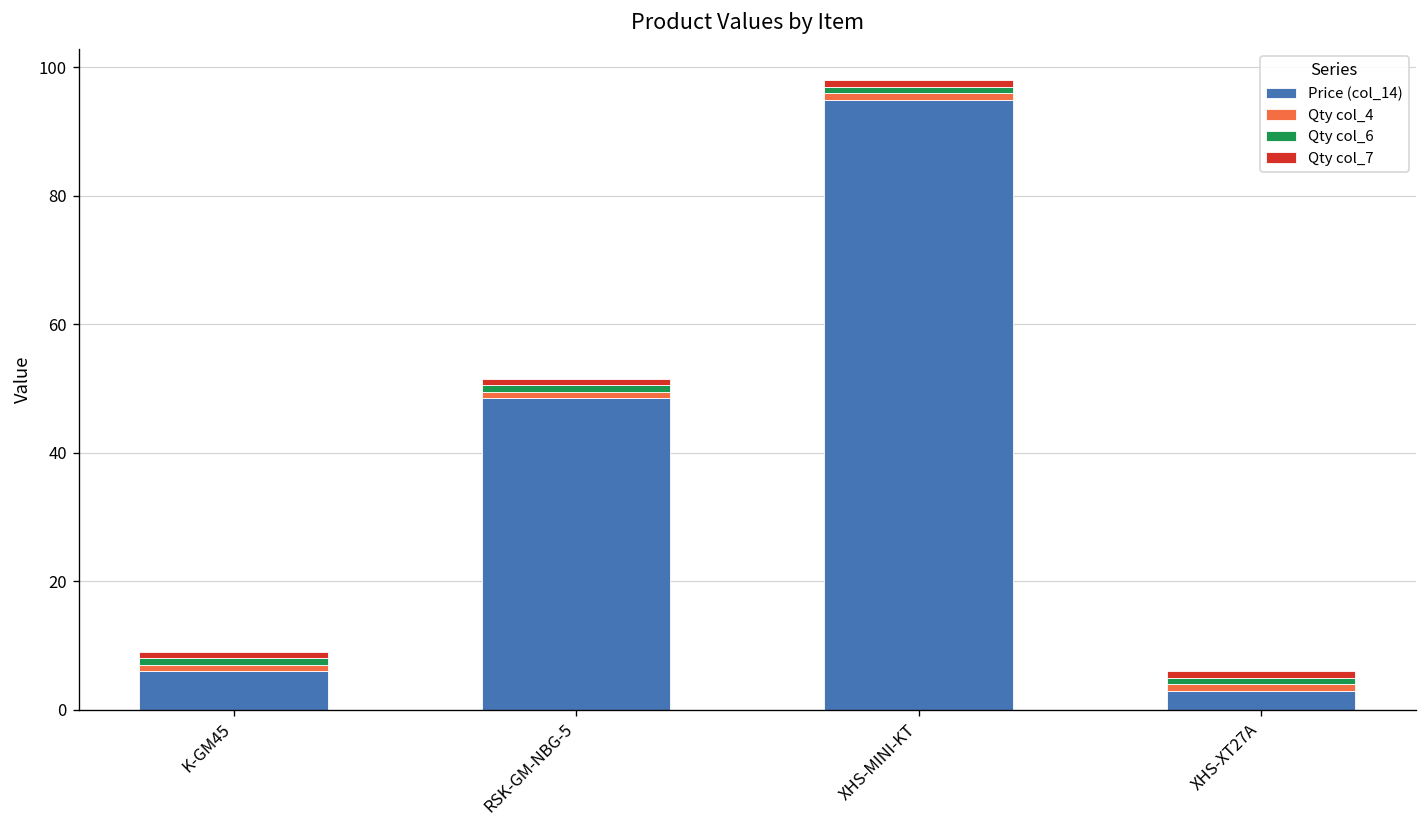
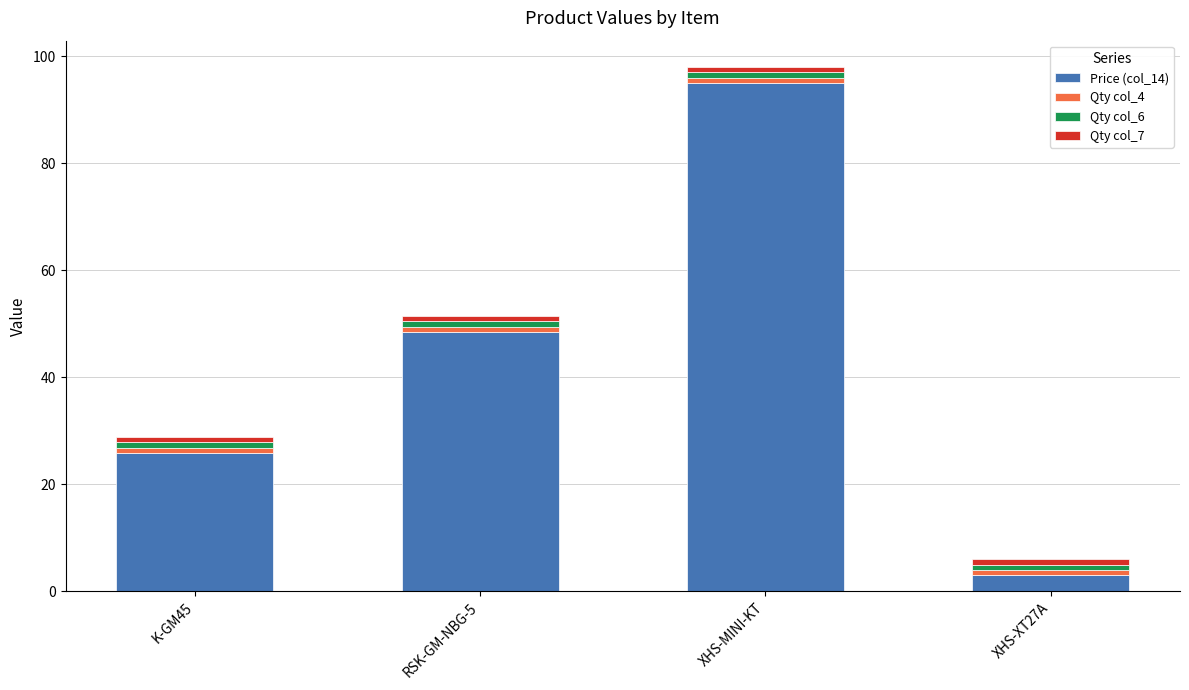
  {
    "Price (col_14)": {
-     "K-GM45": 6,
+     "K-GM45": 26,
      "RSK-GM-NBG-5": 48,
      "XHS-MINI-KT": 95,
      "XHS-XT27A": 3
    },
    "Qty col_4": {
      "K-GM45": 1,
      "RSK-GM-NBG-5": 1,
      "XHS-MINI-KT": 1,
      "XHS-XT27A": 1
    },
    "Qty col_6": {
      "K-GM45": 1,
      "RSK-GM-NBG-5": 1,
      "XHS-MINI-KT": 1,
      "XHS-XT27A": 1
    },
    "Qty col_7": {
      "K-GM45": 1,
      "RSK-GM-NBG-5": 1,
      "XHS-MINI-KT": 1,
      "XHS-XT27A": 1
    }
  }
